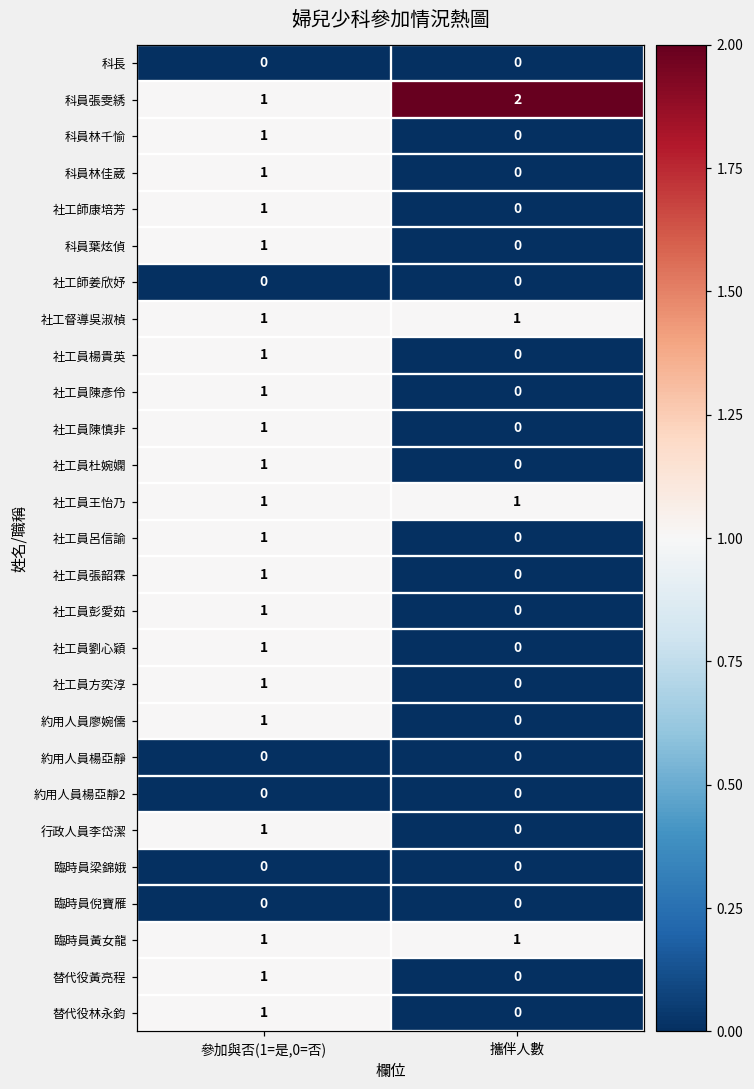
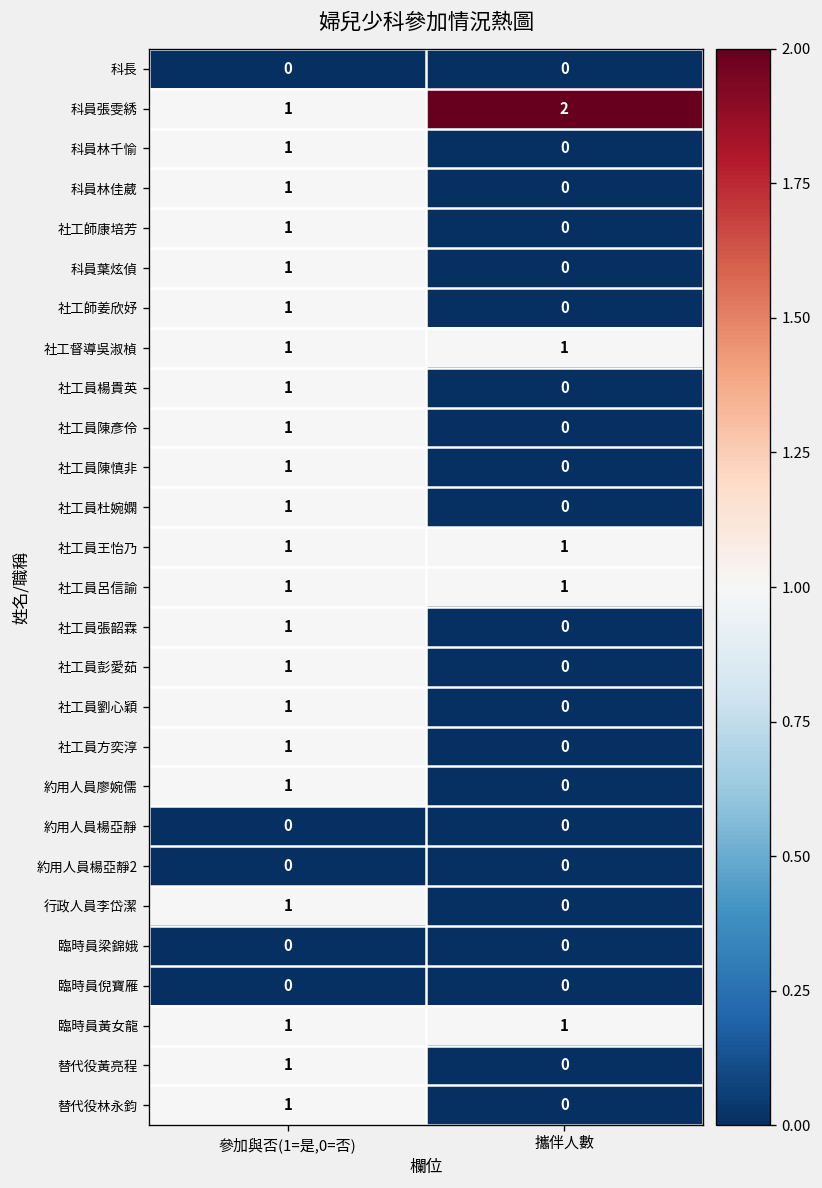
  {
    "科長": {
      "參加與否(1=是,0=否)": 0,
      "攜伴人數": 0
    },
    "科員張雯綉": {
      "參加與否(1=是,0=否)": 1,
      "攜伴人數": 2
    },
    "科員林千愉": {
      "參加與否(1=是,0=否)": 1,
      "攜伴人數": 0
    },
    "科員林佳葳": {
      "參加與否(1=是,0=否)": 1,
      "攜伴人數": 0
    },
    "社工師康培芳": {
      "參加與否(1=是,0=否)": 1,
      "攜伴人數": 0
    },
    "科員葉炫偵": {
      "參加與否(1=是,0=否)": 1,
      "攜伴人數": 0
    },
    "社工師姜欣妤": {
-     "參加與否(1=是,0=否)": 0,
+     "參加與否(1=是,0=否)": 1,
      "攜伴人數": 0
    },
    "社工督導吳淑楨": {
      "參加與否(1=是,0=否)": 1,
      "攜伴人數": 1
    },
    "社工員楊貴英": {
      "參加與否(1=是,0=否)": 1,
      "攜伴人數": 0
    },
    "社工員陳彥伶": {
      "參加與否(1=是,0=否)": 1,
      "攜伴人數": 0
    },
    "社工員陳慎非": {
      "參加與否(1=是,0=否)": 1,
      "攜伴人數": 0
    },
    "社工員杜婉嫻": {
      "參加與否(1=是,0=否)": 1,
      "攜伴人數": 0
    },
    "社工員王怡乃": {
      "參加與否(1=是,0=否)": 1,
      "攜伴人數": 1
    },
    "社工員呂信諭": {
      "參加與否(1=是,0=否)": 1,
-     "攜伴人數": 0
+     "攜伴人數": 1
    },
    "社工員張韶霖": {
      "參加與否(1=是,0=否)": 1,
      "攜伴人數": 0
    },
    "社工員彭愛茹": {
      "參加與否(1=是,0=否)": 1,
      "攜伴人數": 0
    },
    "社工員劉心穎": {
      "參加與否(1=是,0=否)": 1,
      "攜伴人數": 0
    },
    "社工員方奕淳": {
      "參加與否(1=是,0=否)": 1,
      "攜伴人數": 0
    },
    "約用人員廖婉儒": {
      "參加與否(1=是,0=否)": 1,
      "攜伴人數": 0
    },
    "約用人員楊亞靜": {
      "參加與否(1=是,0=否)": 0,
      "攜伴人數": 0
    },
    "約用人員楊亞靜2": {
      "參加與否(1=是,0=否)": 0,
      "攜伴人數": 0
    },
    "行政人員李岱潔": {
      "參加與否(1=是,0=否)": 1,
      "攜伴人數": 0
    },
    "臨時員梁錦娥": {
      "參加與否(1=是,0=否)": 0,
      "攜伴人數": 0
    },
    "臨時員倪寶雁": {
      "參加與否(1=是,0=否)": 0,
      "攜伴人數": 0
    },
    "臨時員黃女龍": {
      "參加與否(1=是,0=否)": 1,
      "攜伴人數": 1
    },
    "替代役黃亮程": {
      "參加與否(1=是,0=否)": 1,
      "攜伴人數": 0
    },
    "替代役林永鈞": {
      "參加與否(1=是,0=否)": 1,
      "攜伴人數": 0
    }
  }
